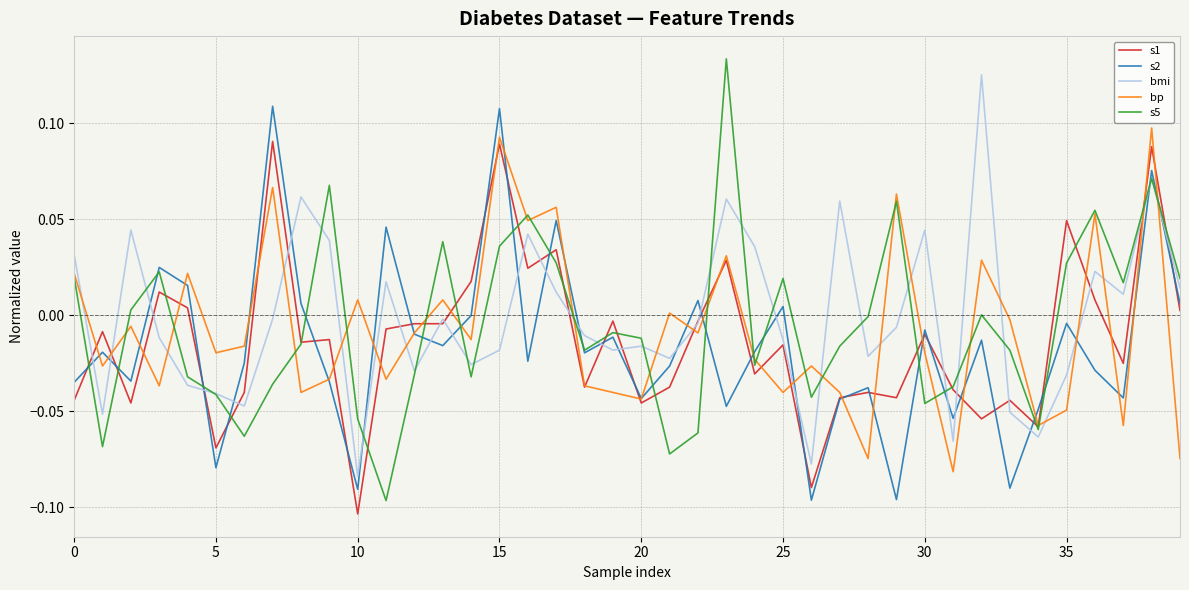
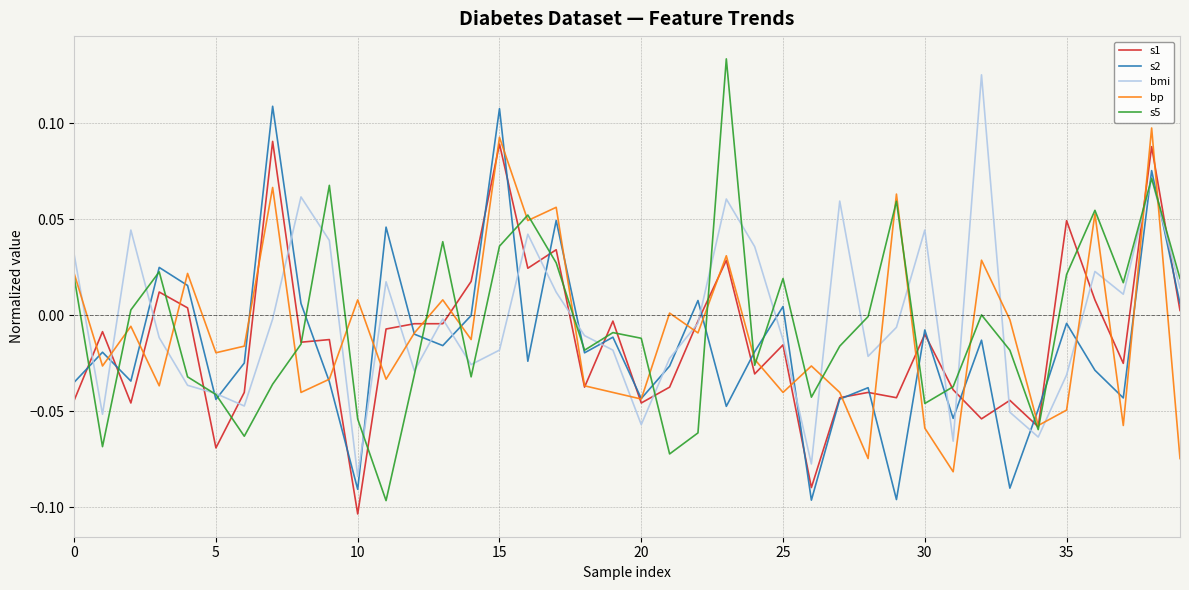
  {
    "s1": {
      "0": -0.044,
      "5": -0.069,
      "10": -0.103,
      "15": 0.089,
      "20": -0.046,
      "25": -0.015,
      "30": -0.010,
      "35": 0.049
    },
    "s2": {
      "0": -0.035,
-     "5": -0.079,
+     "5": -0.044,
      "10": -0.091,
      "15": 0.108,
      "25": 0.005,
      "30": -0.008,
      "35": -0.004
    },
    "bmi": {
      "0": 0.032,
      "10": -0.084,
      "15": -0.018,
-     "20": -0.016,
+     "20": -0.057,
      "25": -0.013,
      "30": 0.044,
      "35": -0.031
    },
    "bp": {
      "0": 0.022,
      "5": -0.019,
      "10": 0.008,
      "15": 0.093,
      "25": -0.040,
-     "30": -0.019,
+     "30": -0.059,
      "35": -0.049
    },
    "s5": {
      "0": 0.020,
      "10": -0.054,
      "15": 0.036,
      "20": -0.012,
      "25": 0.019,
      "30": -0.046,
-     "35": 0.027
+     "35": 0.021
    }
  }
